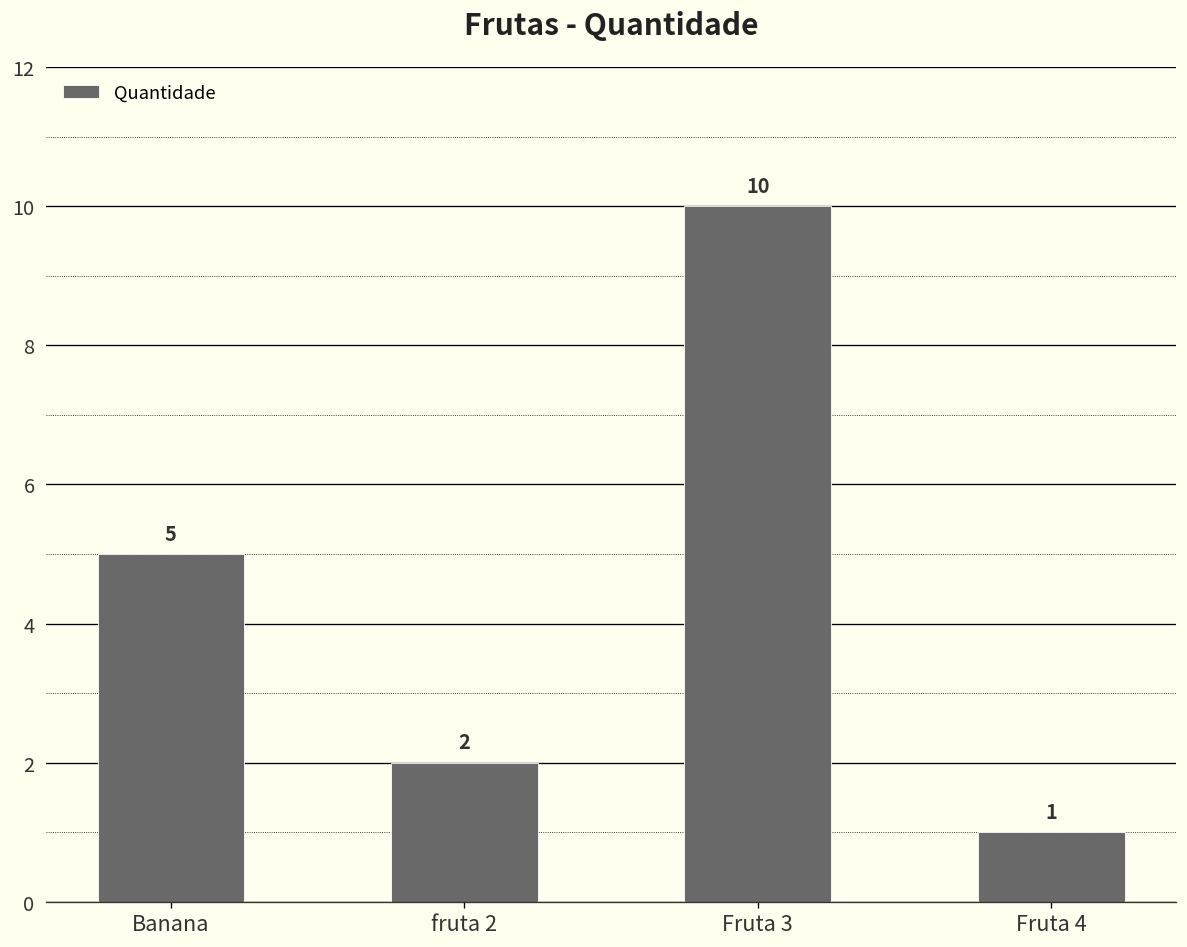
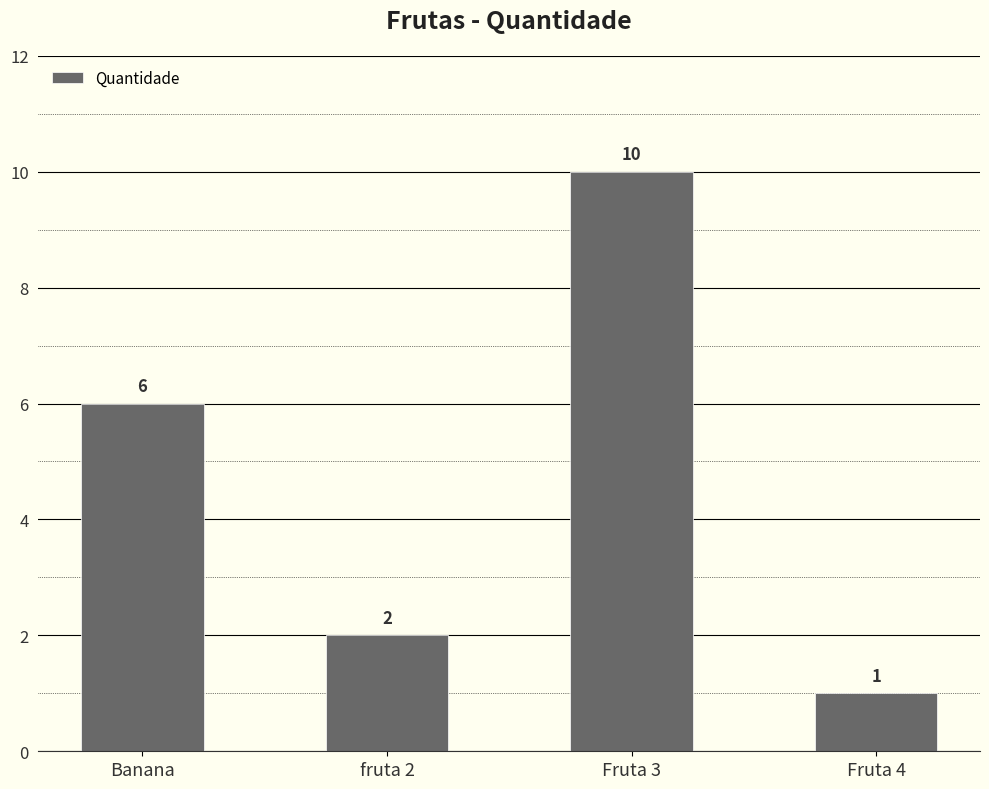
  {
-   "Banana": 5,
+   "Banana": 6,
    "fruta 2": 2,
    "Fruta 3": 10,
    "Fruta 4": 1
  }
